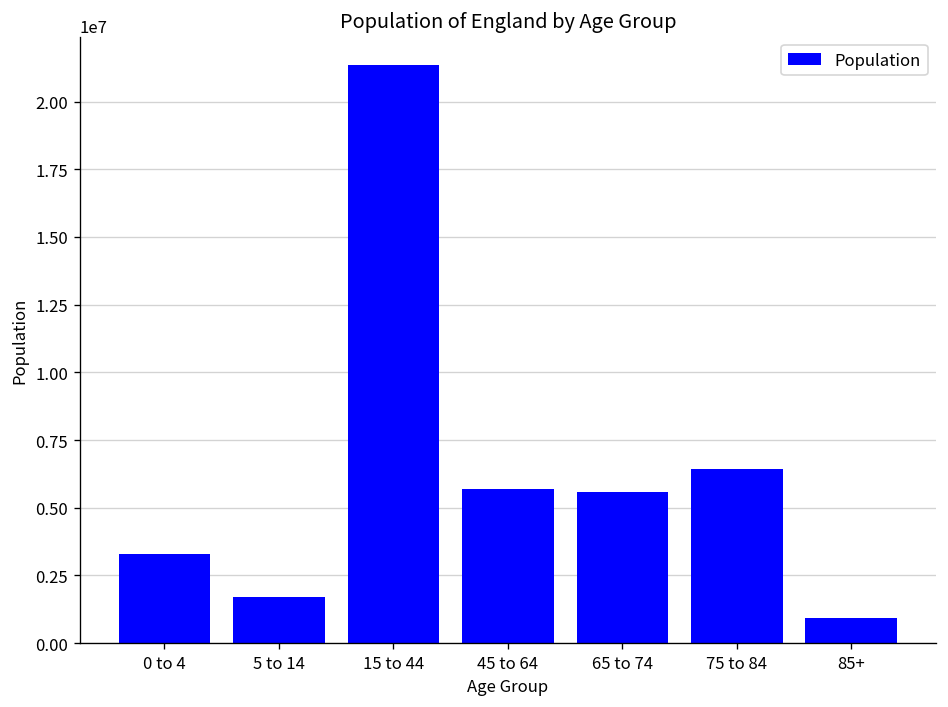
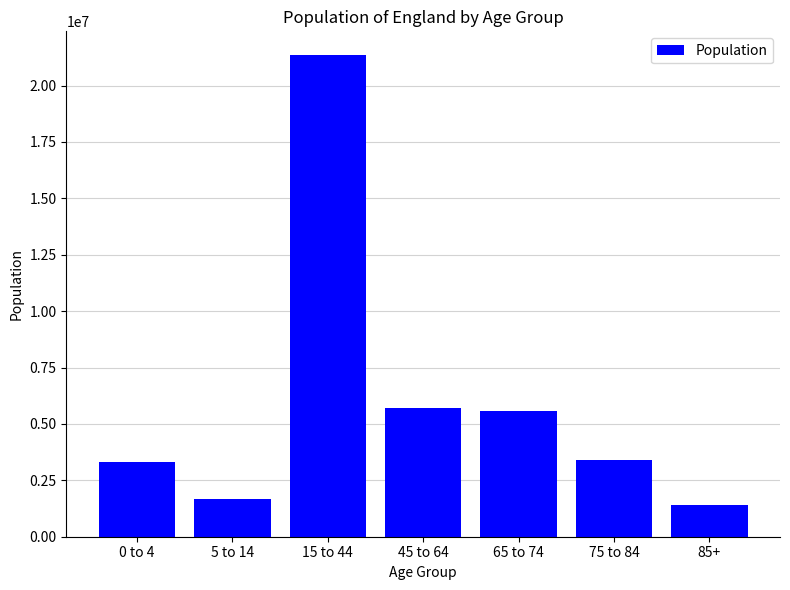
  {
    "0 to 4": 3300000,
    "5 to 14": 1700000,
    "15 to 44": 21300000,
    "45 to 64": 5700000,
    "65 to 74": 5600000,
-   "75 to 84": 6400000,
-   "85+": 900000
+   "75 to 84": 3400000,
+   "85+": 1400000
  }
